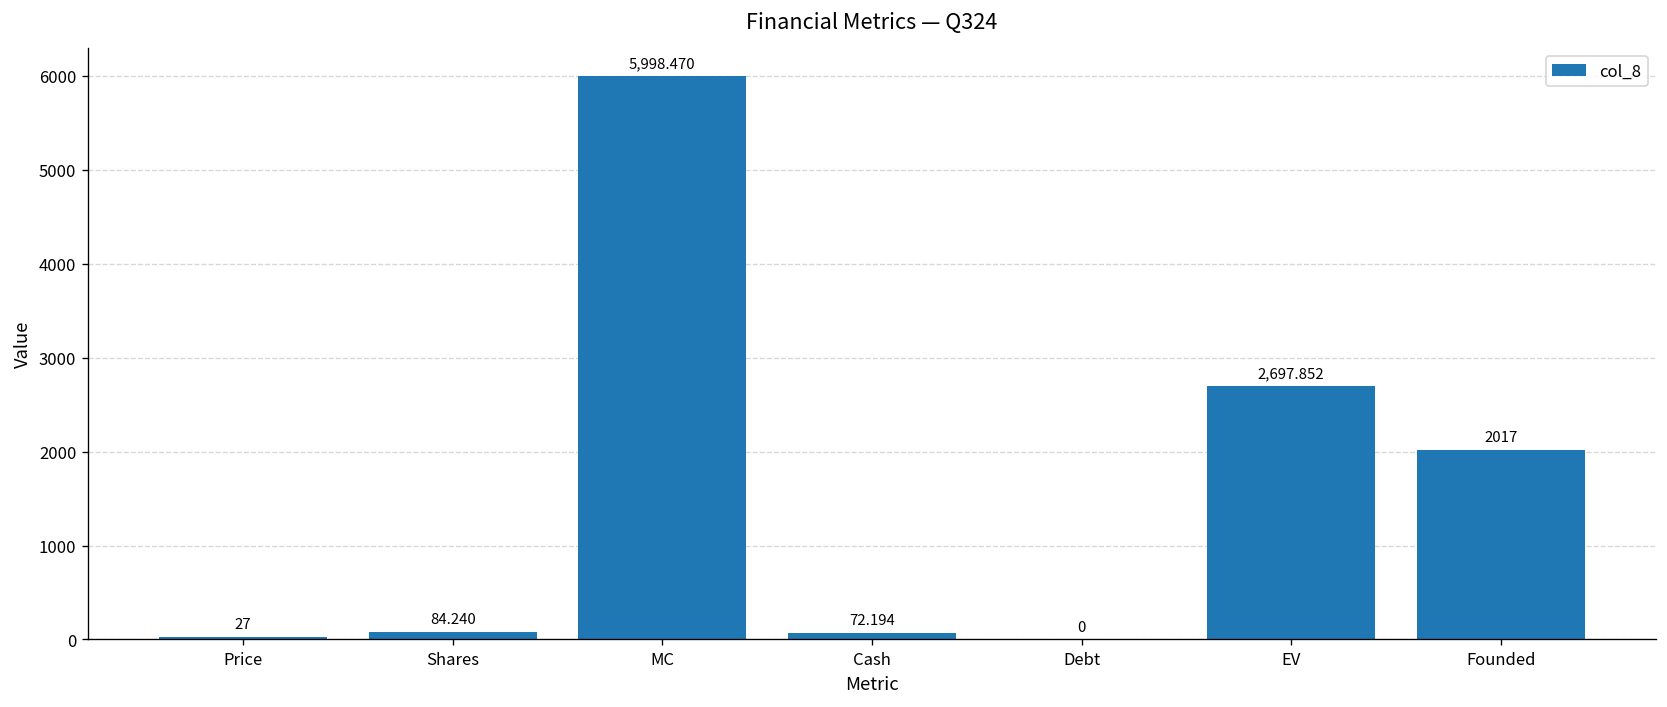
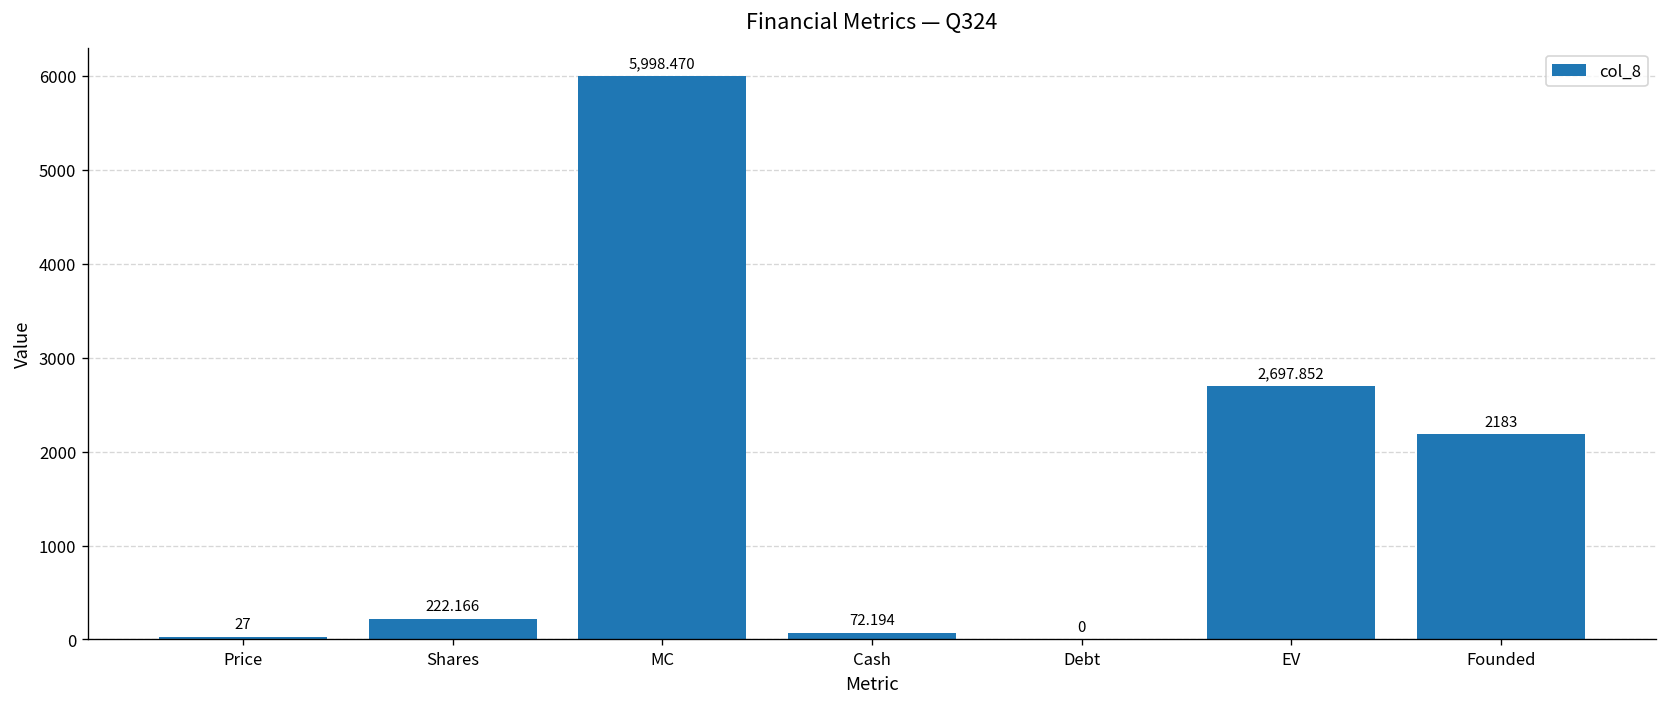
  {
    "Price": "27",
-   "Shares": "84.240",
+   "Shares": "222.166",
    "MC": "5,998.470",
    "Cash": "72.194",
    "Debt": "0",
    "EV": "2,697.852",
-   "Founded": "2017"
+   "Founded": "2183"
  }
